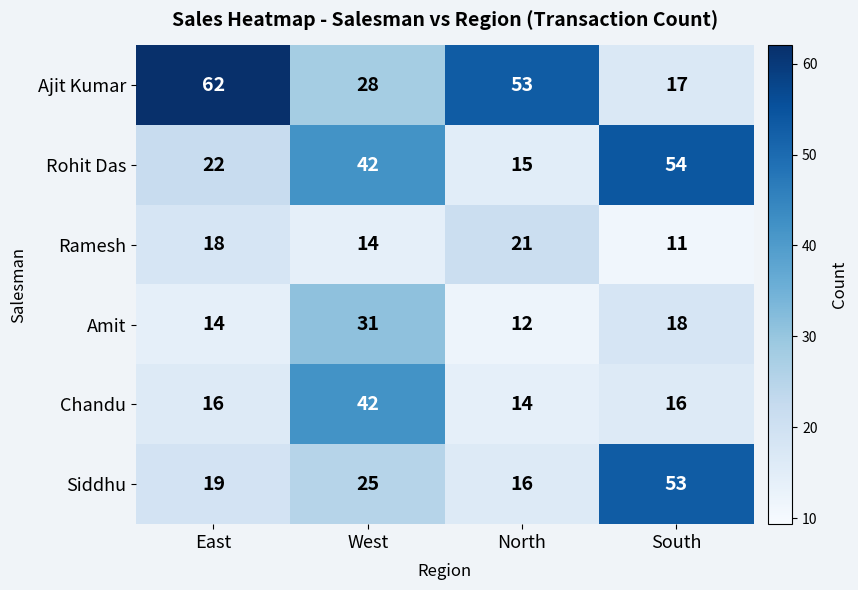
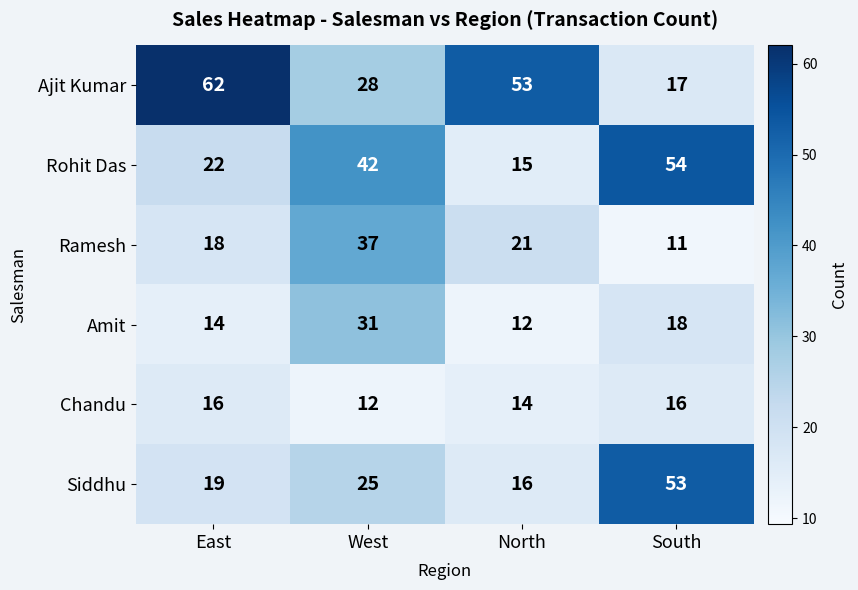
  {
    "Ajit Kumar": {
      "East": 62,
      "West": 28,
      "North": 53,
      "South": 17
    },
    "Rohit Das": {
      "East": 22,
      "West": 42,
      "North": 15,
      "South": 54
    },
    "Ramesh": {
      "East": 18,
-     "West": 14,
+     "West": 37,
      "North": 21,
      "South": 11
    },
    "Amit": {
      "East": 14,
      "West": 31,
      "North": 12,
      "South": 18
    },
    "Chandu": {
      "East": 16,
-     "West": 42,
+     "West": 12,
      "North": 14,
      "South": 16
    },
    "Siddhu": {
      "East": 19,
      "West": 25,
      "North": 16,
      "South": 53
    }
  }
